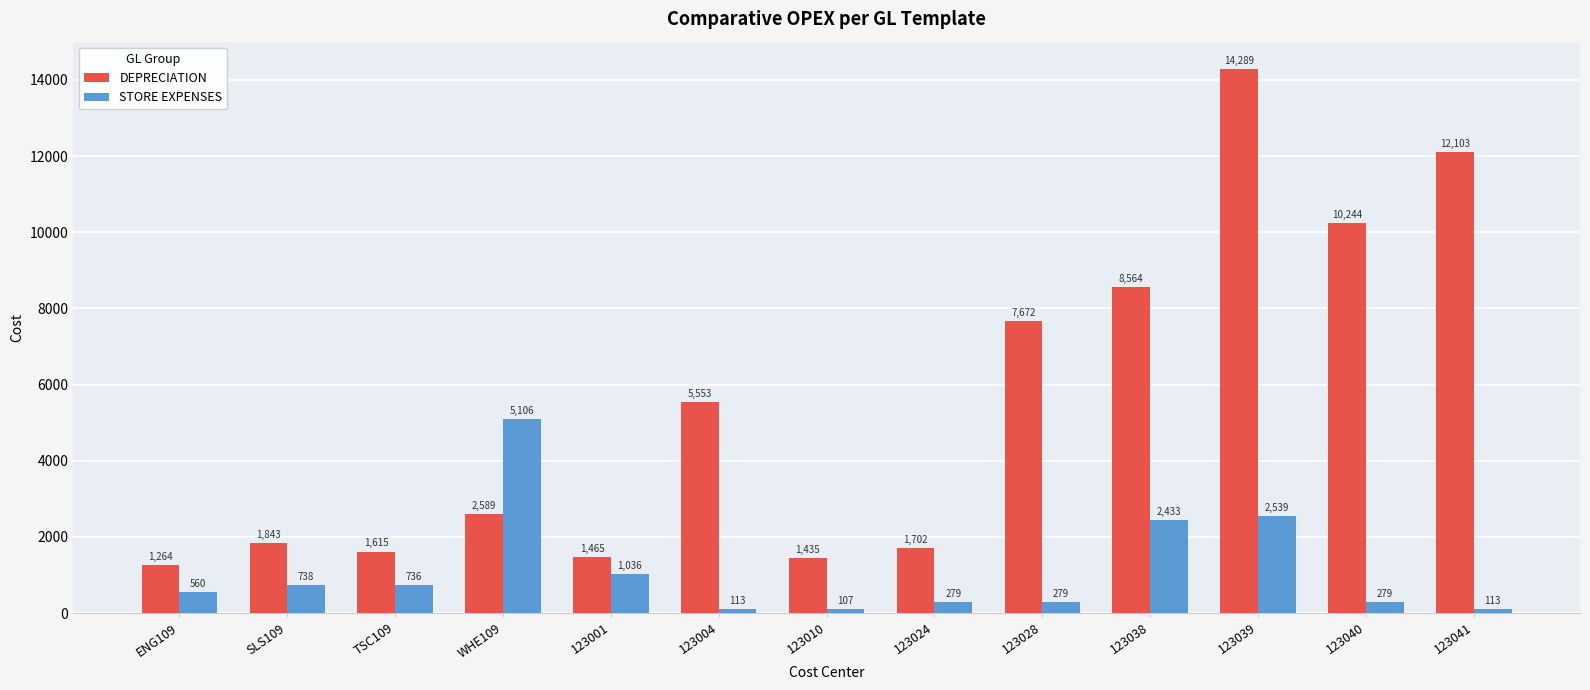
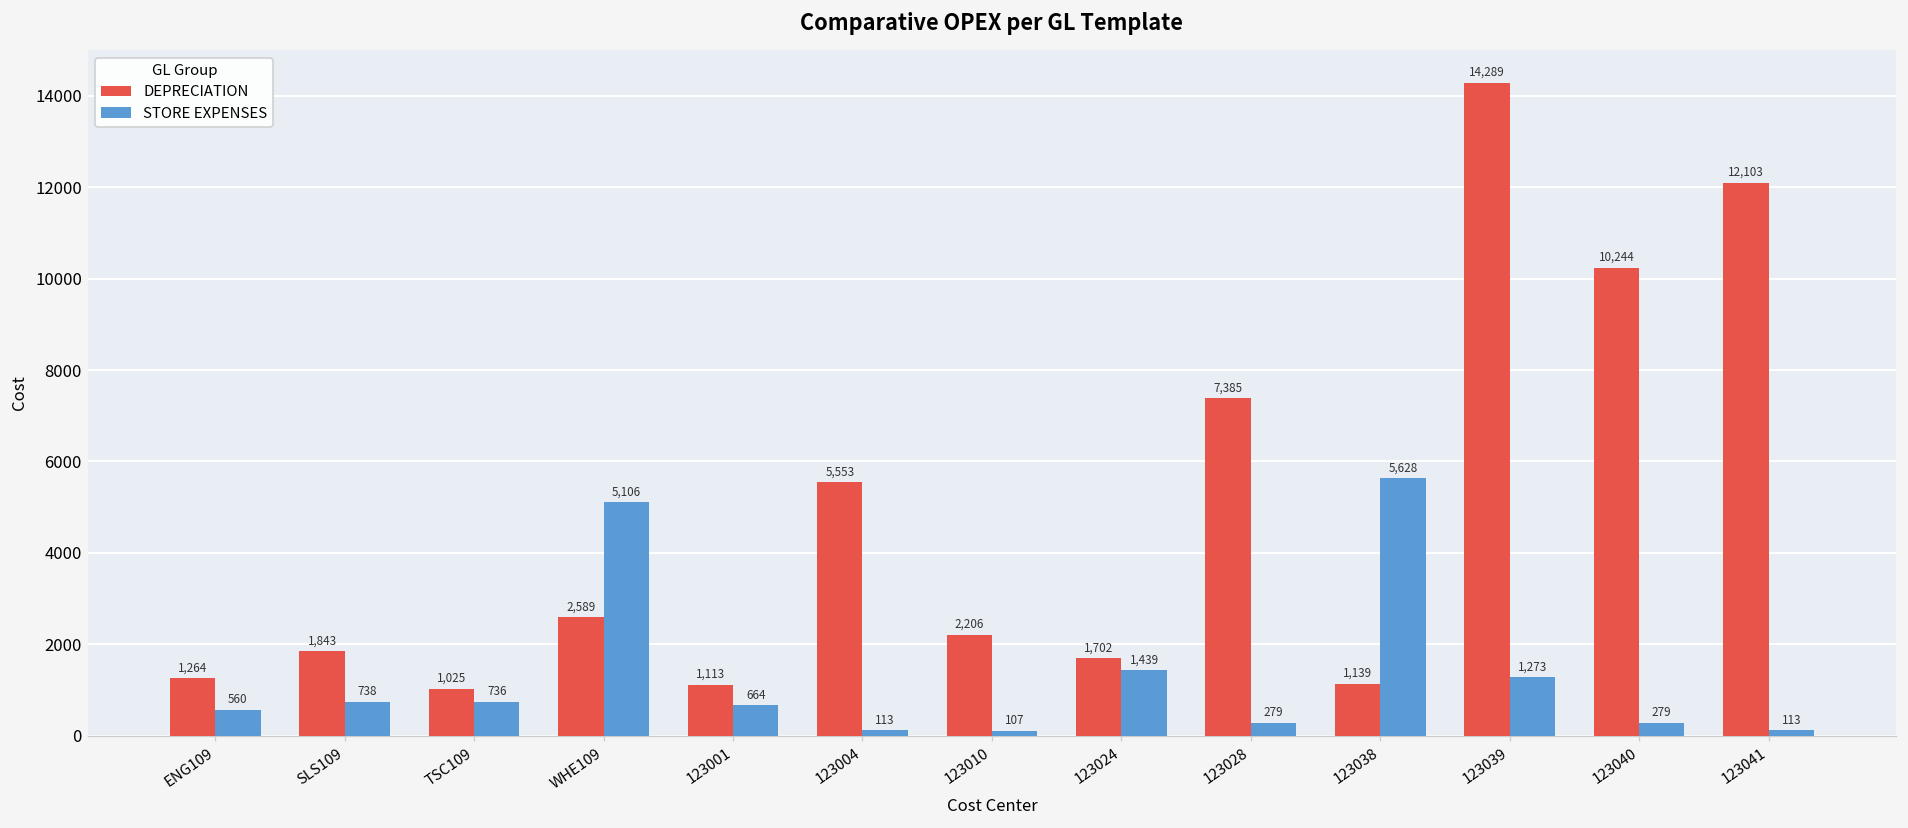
  {
    "DEPRECIATION": {
      "ENG109": "1,264",
      "SLS109": "1,843",
-     "TSC109": "1,615",
+     "TSC109": "1,025",
      "WHE109": "2,589",
-     "123001": "1,465",
+     "123001": "1,113",
      "123004": "5,553",
-     "123010": "1,435",
+     "123010": "2,206",
      "123024": "1,702",
-     "123028": "7,672",
-     "123038": "8,564",
+     "123028": "7,385",
+     "123038": "1,139",
      "123039": "14,289",
      "123040": "10,244",
      "123041": "12,103"
    },
    "STORE EXPENSES": {
      "ENG109": "560",
      "SLS109": "738",
      "TSC109": "736",
      "WHE109": "5,106",
-     "123001": "1,036",
+     "123001": "664",
      "123004": "113",
      "123010": "107",
-     "123024": "279",
+     "123024": "1,439",
      "123028": "279",
-     "123038": "2,433",
-     "123039": "2,539",
+     "123038": "5,628",
+     "123039": "1,273",
      "123040": "279",
      "123041": "113"
    }
  }
